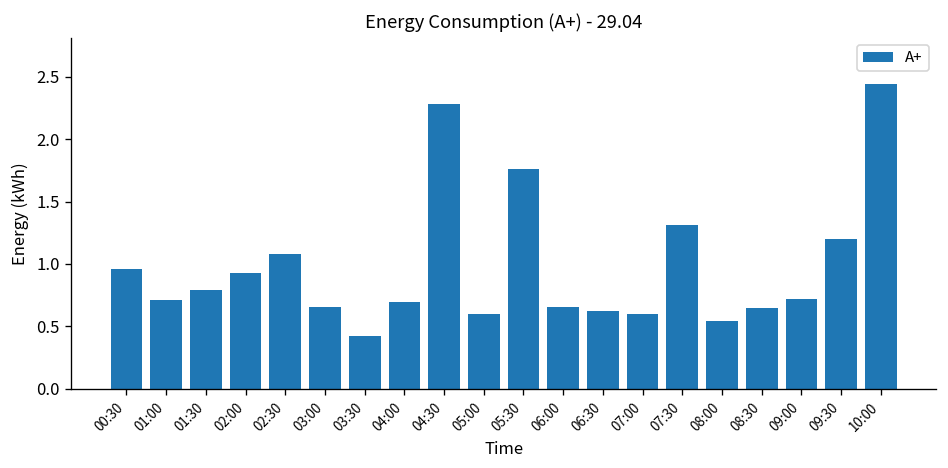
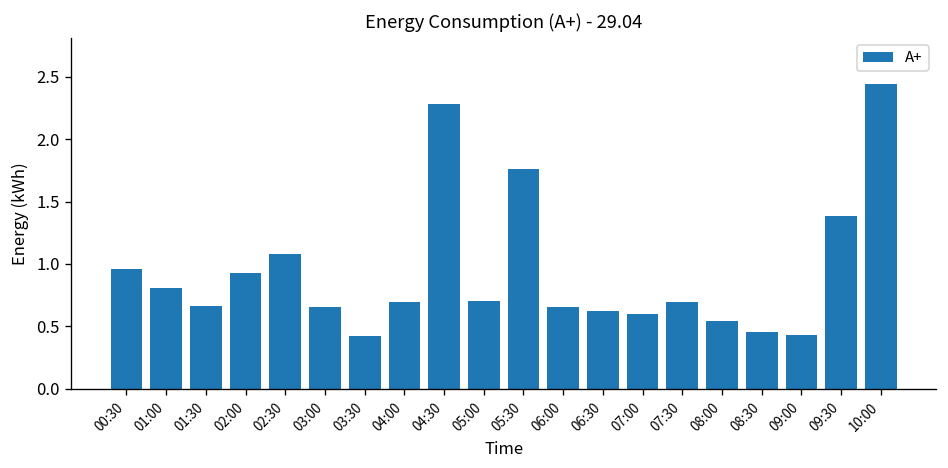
  {
    "00:30": 0.96,
-   "01:00": 0.71,
-   "01:30": 0.79,
+   "01:00": 0.81,
+   "01:30": 0.66,
    "02:00": 0.93,
    "02:30": 1.08,
    "03:00": 0.66,
    "03:30": 0.42,
    "04:00": 0.69,
    "04:30": 2.28,
-   "05:00": 0.6,
+   "05:00": 0.7,
    "05:30": 1.76,
    "06:00": 0.65,
    "06:30": 0.62,
    "07:00": 0.60,
-   "07:30": 1.31,
+   "07:30": 0.69,
    "08:00": 0.54,
-   "08:30": 0.65,
-   "09:00": 0.72,
-   "09:30": 1.20,
+   "08:30": 0.46,
+   "09:00": 0.43,
+   "09:30": 1.39,
    "10:00": 2.44
  }
